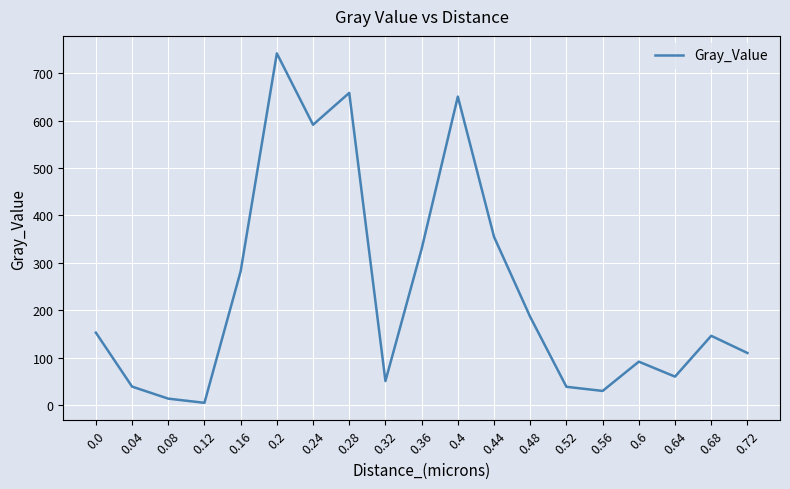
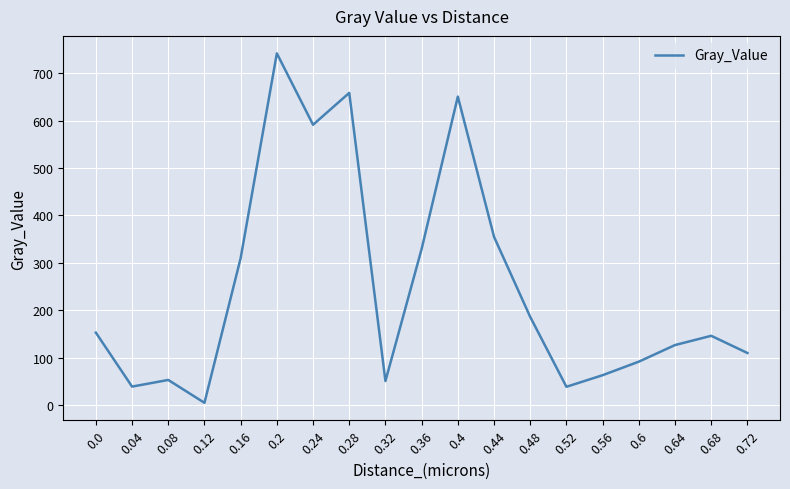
  {
    "0.0": 150,
    "0.04": 40,
-   "0.08": 10,
+   "0.08": 50,
    "0.12": 0,
-   "0.16": 280,
+   "0.16": 310,
    "0.2": 740,
    "0.24": 590,
    "0.28": 660,
    "0.32": 50,
    "0.36": 330,
    "0.4": 650,
    "0.44": 350,
    "0.48": 190,
    "0.52": 40,
-   "0.56": 30,
+   "0.56": 60,
    "0.6": 90,
-   "0.64": 60,
+   "0.64": 130,
    "0.68": 150,
    "0.72": 110
  }
